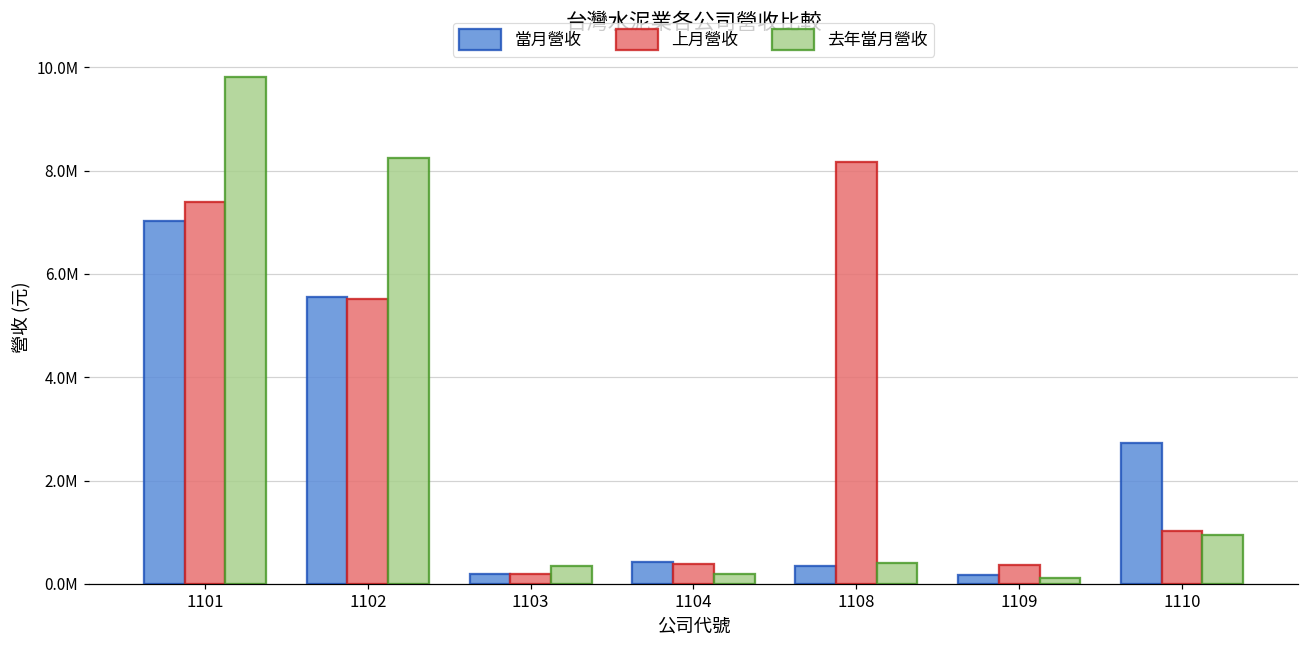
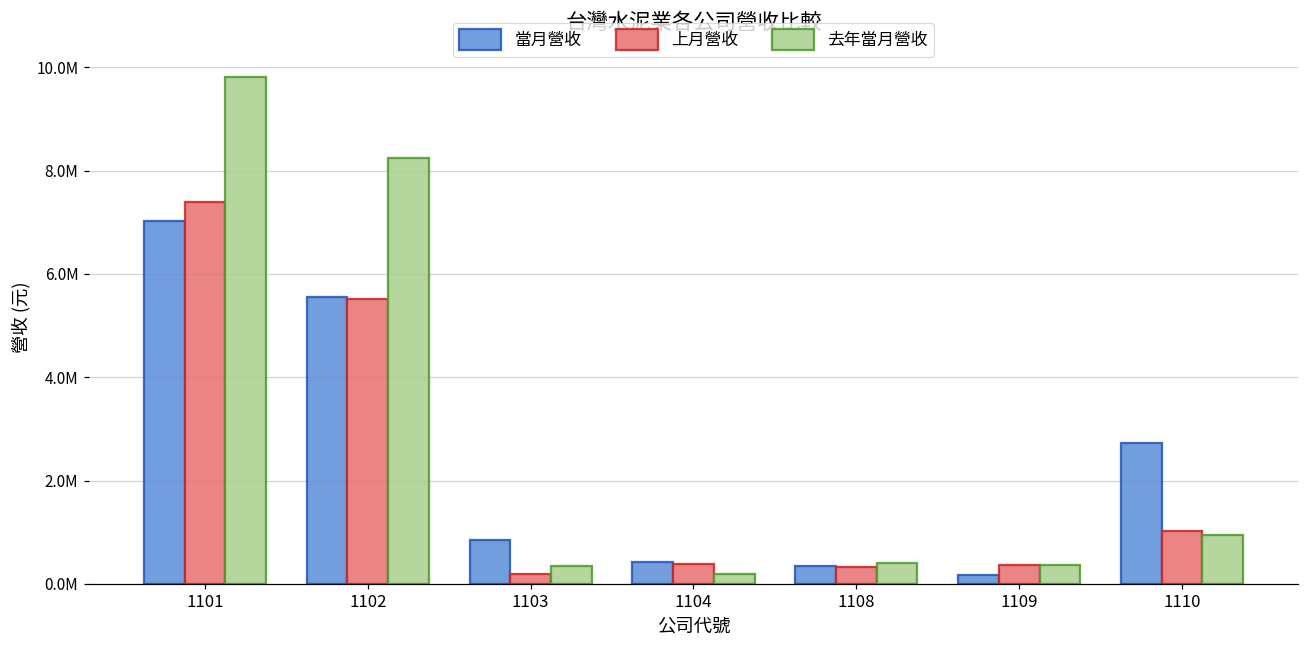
  {
    "當月營收": {
      "1101": 7000000,
      "1102": 5500000,
-     "1103": 200000,
+     "1103": 800000,
      "1104": 400000,
      "1108": 300000,
      "1109": 200000,
      "1110": 2700000
    },
    "上月營收": {
      "1101": 7400000,
      "1102": 5500000,
      "1103": 200000,
      "1104": 400000,
-     "1108": 8200000,
+     "1108": 300000,
      "1109": 400000,
      "1110": 1000000
    },
    "去年當月營收": {
      "1101": 9800000,
      "1102": 8200000,
      "1103": 300000,
      "1104": 200000,
      "1108": 400000,
-     "1109": 100000,
+     "1109": 400000,
      "1110": 900000
    }
  }
